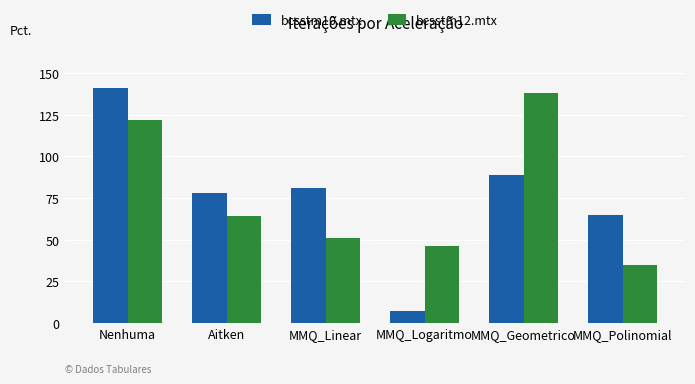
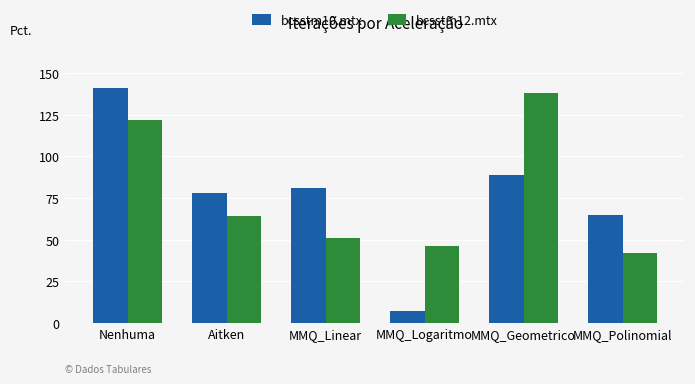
  {
    "bcsstm10.mtx": {
      "Nenhuma": 141,
      "Aitken": 78,
      "MMQ_Linear": 81,
      "MMQ_Logaritmo": 7,
      "MMQ_Geometrico": 89,
      "MMQ_Polinomial": 65
    },
    "bcsstm12.mtx": {
      "Nenhuma": 122,
      "Aitken": 64,
      "MMQ_Linear": 51,
      "MMQ_Logaritmo": 46,
      "MMQ_Geometrico": 138,
-     "MMQ_Polinomial": 35
+     "MMQ_Polinomial": 42
    }
  }
